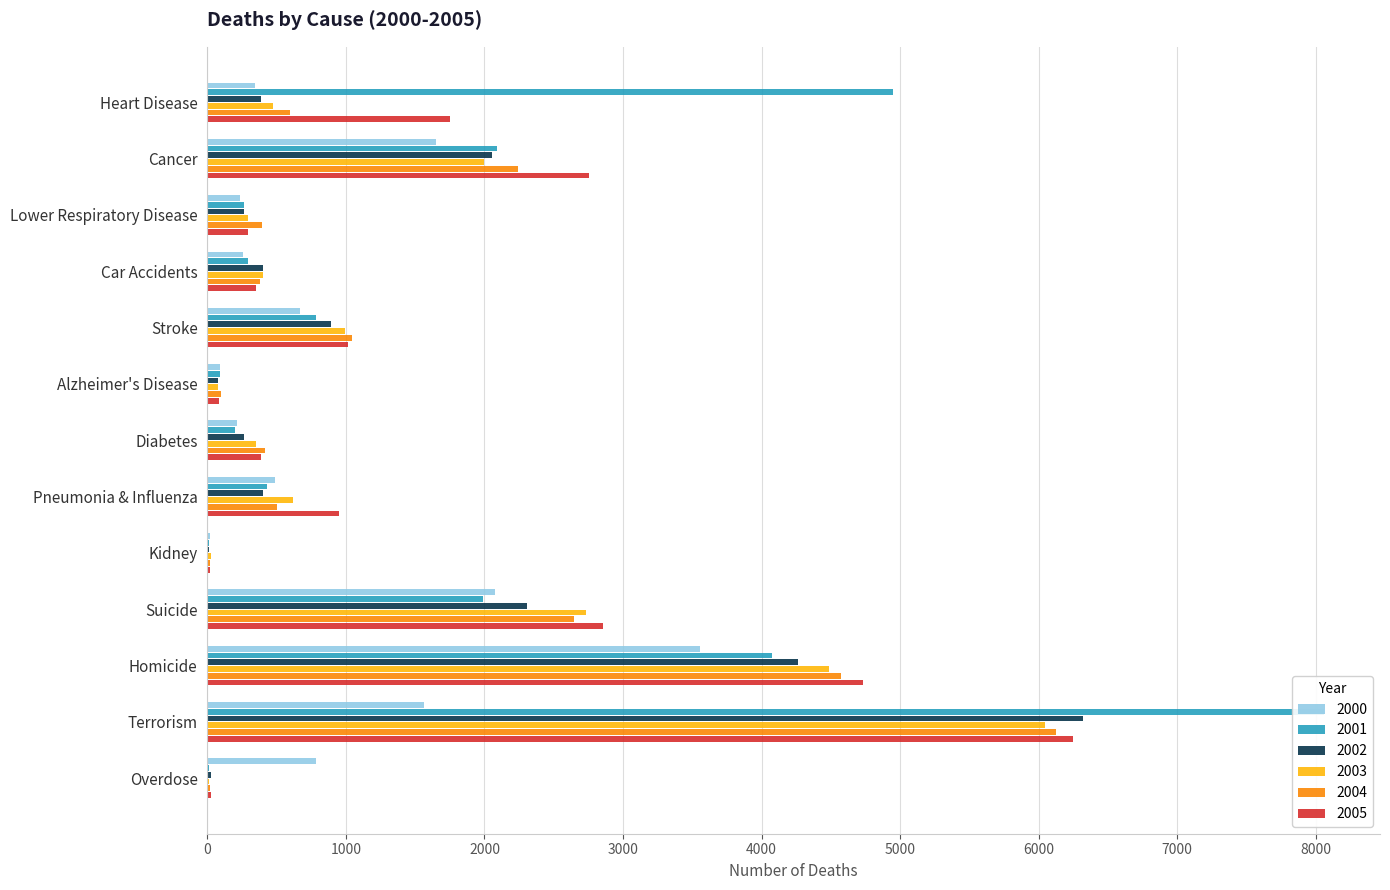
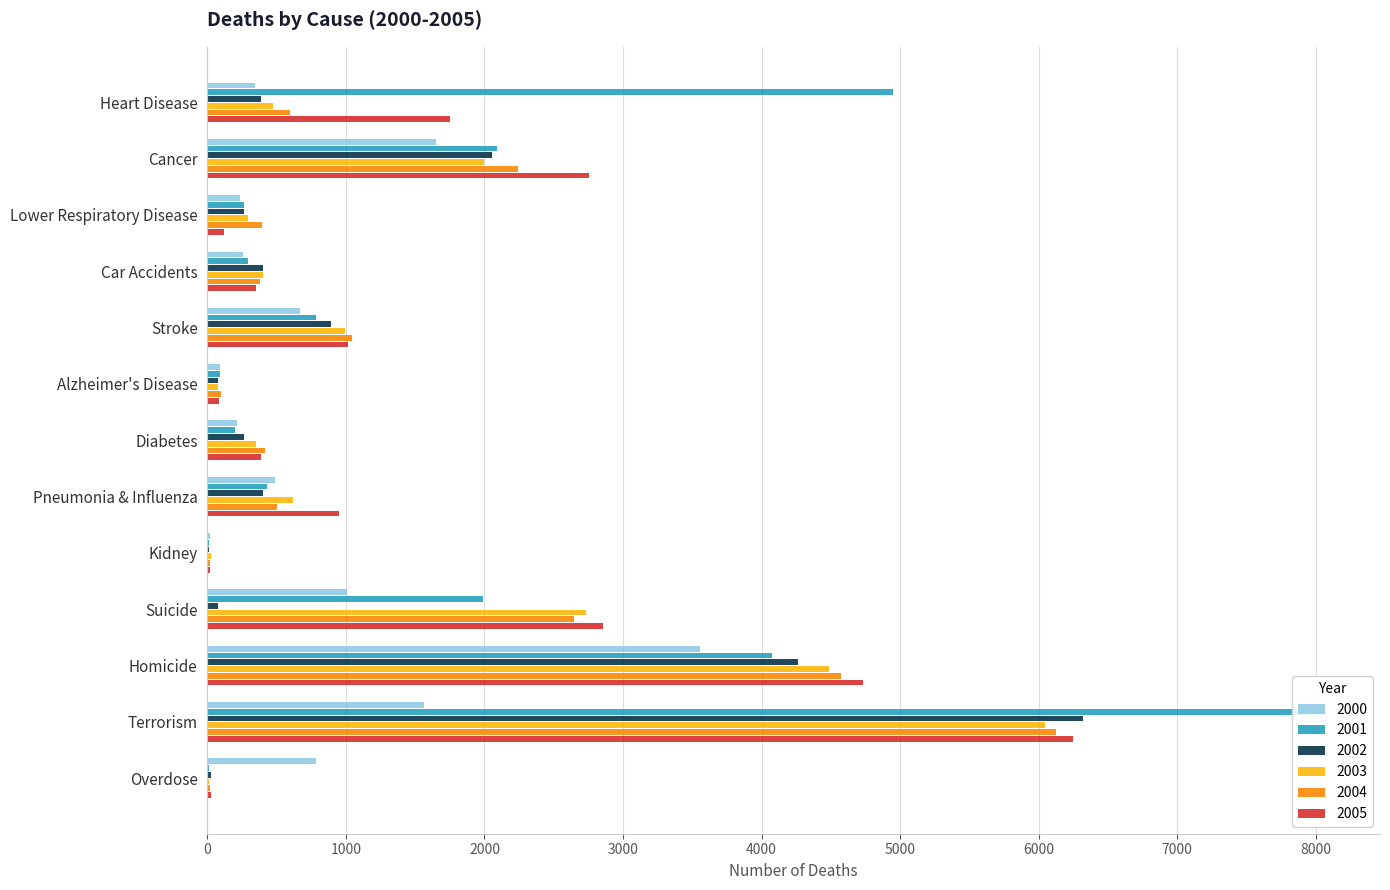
  {
    "2000": {
      "Heart Disease": 350,
      "Cancer": 1650,
      "Lower Respiratory Disease": 240,
      "Car Accidents": 260,
      "Stroke": 670,
      "Alzheimer's Disease": 90,
      "Diabetes": 210,
      "Pneumonia & Influenza": 490,
      "Kidney": 20,
-     "Suicide": 2070,
+     "Suicide": 1010,
      "Homicide": 3560,
      "Terrorism": 1560,
      "Overdose": 780
    },
    "2001": {
      "Heart Disease": 4950,
      "Cancer": 2090,
      "Lower Respiratory Disease": 270,
      "Car Accidents": 290,
      "Stroke": 780,
      "Alzheimer's Disease": 90,
      "Diabetes": 200,
      "Pneumonia & Influenza": 430,
      "Suicide": 1990,
      "Homicide": 4070
    },
    "2002": {
      "Heart Disease": 390,
      "Cancer": 2050,
      "Lower Respiratory Disease": 270,
      "Car Accidents": 400,
      "Stroke": 890,
      "Alzheimer's Disease": 70,
      "Diabetes": 260,
      "Pneumonia & Influenza": 400,
-     "Suicide": 2310,
+     "Suicide": 80,
      "Homicide": 4260,
      "Terrorism": 6320,
      "Overdose": 30
    },
    "2005": {
      "Heart Disease": 1750,
      "Cancer": 2760,
-     "Lower Respiratory Disease": 290,
+     "Lower Respiratory Disease": 120,
      "Car Accidents": 350,
      "Stroke": 1010,
      "Alzheimer's Disease": 80,
      "Diabetes": 390,
      "Pneumonia & Influenza": 950,
      "Suicide": 2860,
      "Homicide": 4730,
      "Terrorism": 6250,
      "Overdose": 20
    }
  }
